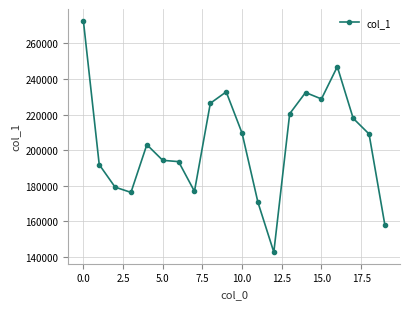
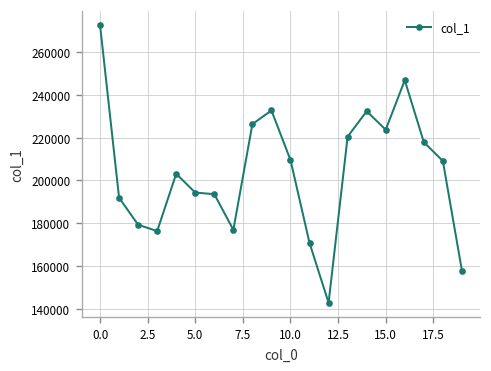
  {
    "0.0": 273000,
    "5.0": 194000,
    "10.0": 210000,
-   "15.0": 229000
+   "15.0": 224000
  }
